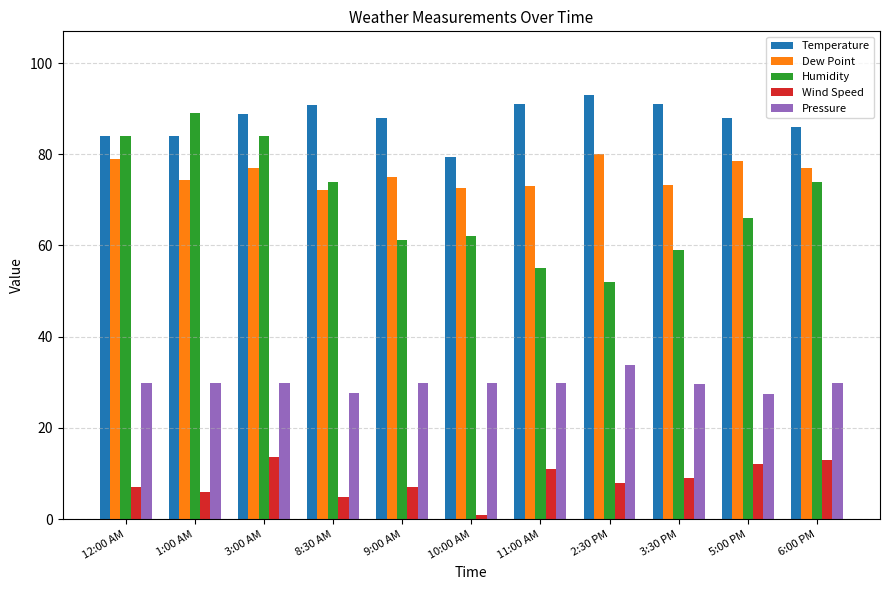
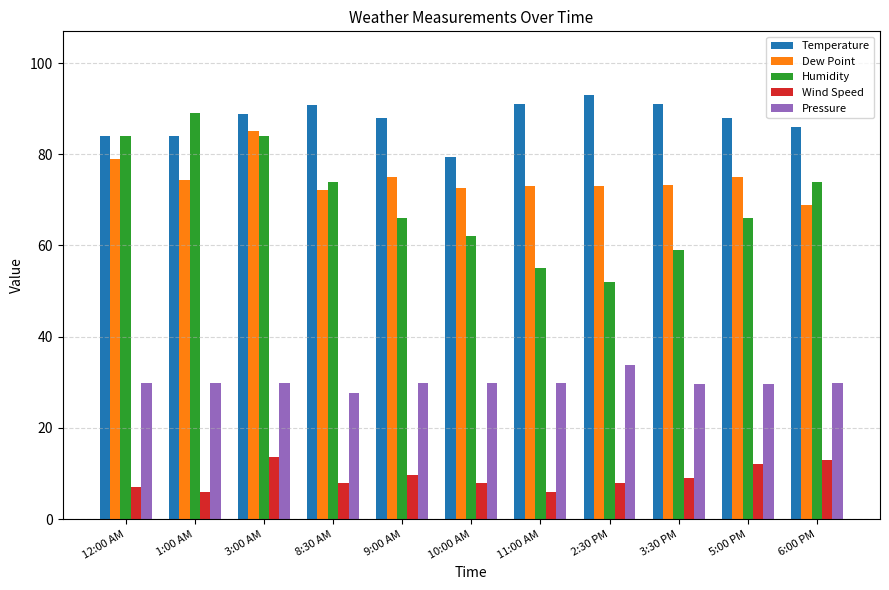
  {
    "Temperature": {
      "12:00 AM": 84,
      "1:00 AM": 84,
      "3:00 AM": 89,
      "8:30 AM": 91,
      "9:00 AM": 88,
      "10:00 AM": 80,
      "11:00 AM": 91,
      "2:30 PM": 93,
      "3:30 PM": 91,
      "5:00 PM": 88,
      "6:00 PM": 86
    },
    "Dew Point": {
      "12:00 AM": 79,
      "1:00 AM": 74,
-     "3:00 AM": 77,
+     "3:00 AM": 85,
      "8:30 AM": 72,
      "9:00 AM": 75,
      "10:00 AM": 73,
      "11:00 AM": 73,
-     "2:30 PM": 80,
+     "2:30 PM": 73,
      "3:30 PM": 73,
-     "5:00 PM": 79,
-     "6:00 PM": 77
+     "5:00 PM": 75,
+     "6:00 PM": 69
    },
    "Humidity": {
      "12:00 AM": 84,
      "1:00 AM": 89,
      "3:00 AM": 84,
      "8:30 AM": 74,
-     "9:00 AM": 61,
+     "9:00 AM": 66,
      "10:00 AM": 62,
      "11:00 AM": 55,
      "2:30 PM": 52,
      "3:30 PM": 59,
      "5:00 PM": 66,
      "6:00 PM": 74
    },
    "Wind Speed": {
      "12:00 AM": 7,
      "1:00 AM": 6,
      "3:00 AM": 14,
-     "8:30 AM": 5,
-     "9:00 AM": 7,
-     "10:00 AM": 1,
-     "11:00 AM": 11,
+     "8:30 AM": 8,
+     "9:00 AM": 10,
+     "10:00 AM": 8,
+     "11:00 AM": 6,
      "2:30 PM": 8,
      "3:30 PM": 9,
      "5:00 PM": 12,
      "6:00 PM": 13
    },
    "Pressure": {
      "12:00 AM": 30,
      "1:00 AM": 30,
      "3:00 AM": 30,
      "8:30 AM": 28,
      "9:00 AM": 30,
      "10:00 AM": 30,
      "11:00 AM": 30,
      "2:30 PM": 34,
      "3:30 PM": 30,
-     "5:00 PM": 27,
+     "5:00 PM": 30,
      "6:00 PM": 30
    }
  }
